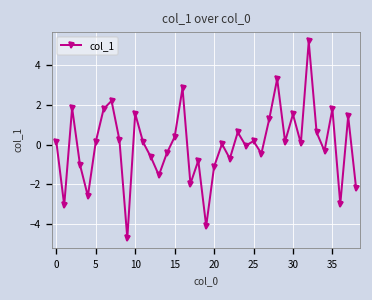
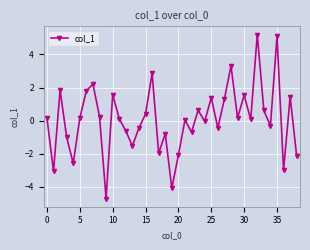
  {
    "0": 0.2,
    "5": 0.1,
    "10": 1.6,
    "15": 0.4,
-   "20": -1.1,
-   "25": 0.2,
+   "20": -2.1,
+   "25": 1.4,
    "30": 1.5,
-   "35": 1.8
+   "35": 5.1
  }
